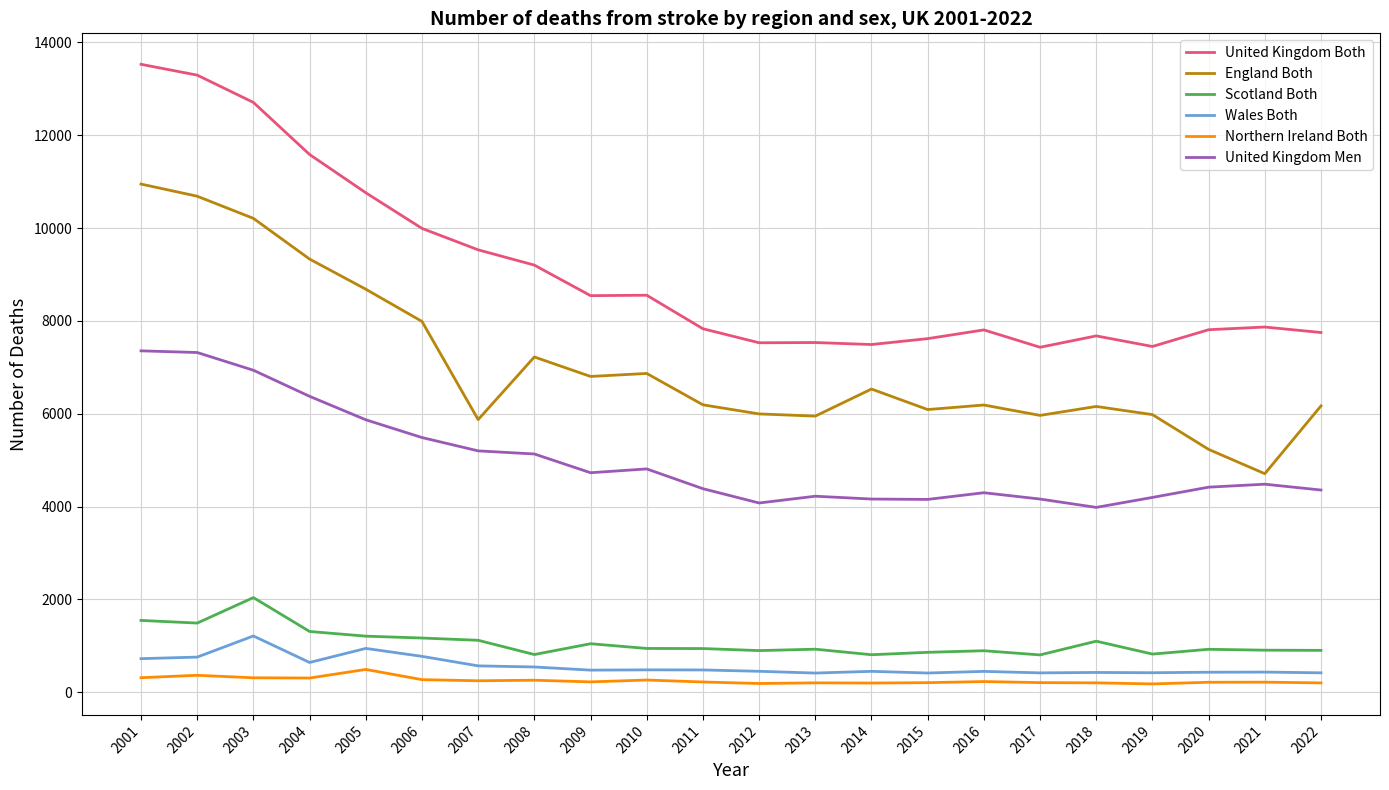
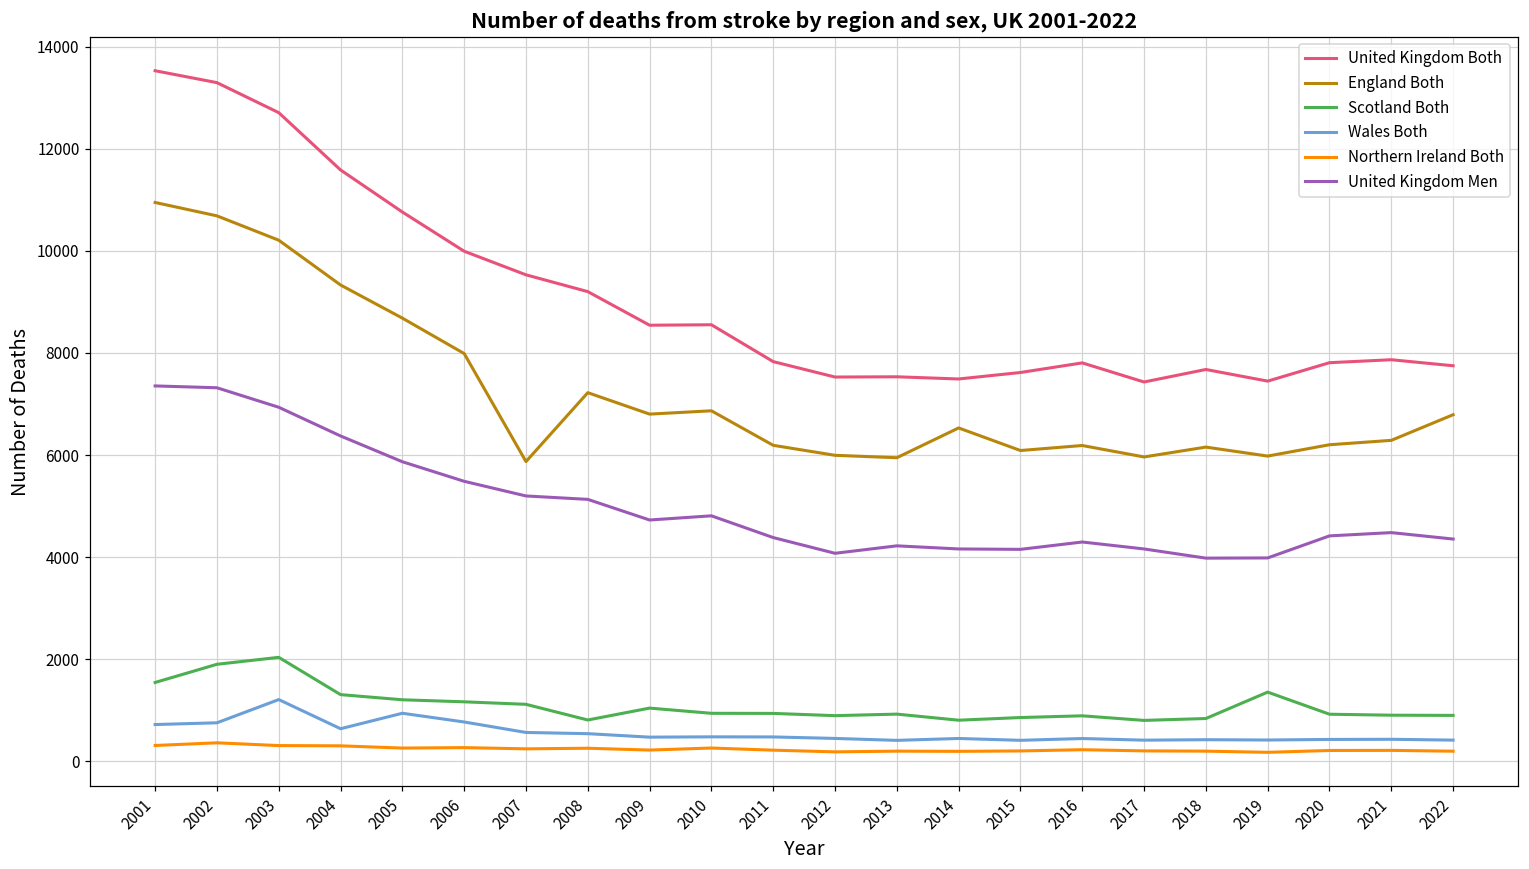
  {
    "United Kingdom Both": {
      "2001": 13500,
      "2002": 13300,
      "2003": 12700,
      "2004": 11600,
      "2005": 10800,
      "2006": 10000,
      "2007": 9500,
      "2008": 9200,
      "2009": 8500,
      "2010": 8600,
      "2011": 7800,
      "2012": 7500,
      "2013": 7500,
      "2014": 7500,
      "2015": 7600,
      "2016": 7800,
      "2017": 7400,
      "2018": 7700,
      "2019": 7400,
      "2020": 7800,
      "2021": 7900,
      "2022": 7700
    },
    "England Both": {
      "2001": 10900,
      "2002": 10700,
      "2003": 10200,
      "2004": 9300,
      "2005": 8700,
      "2006": 8000,
      "2007": 5900,
      "2008": 7200,
      "2009": 6800,
      "2010": 6900,
      "2011": 6200,
      "2012": 6000,
      "2013": 5900,
      "2014": 6500,
      "2015": 6100,
      "2016": 6200,
      "2017": 6000,
      "2018": 6200,
      "2019": 6000,
-     "2020": 5200,
-     "2021": 4700,
-     "2022": 6200
+     "2020": 6200,
+     "2021": 6300,
+     "2022": 6800
    },
    "Scotland Both": {
      "2001": 1500,
-     "2002": 1500,
+     "2002": 1900,
      "2003": 2000,
      "2004": 1300,
      "2005": 1200,
      "2006": 1200,
      "2007": 1100,
      "2008": 800,
      "2009": 1000,
      "2010": 900,
      "2011": 900,
      "2012": 900,
      "2013": 900,
      "2014": 800,
      "2015": 900,
      "2016": 900,
      "2017": 800,
-     "2018": 1100,
-     "2019": 800,
+     "2018": 800,
+     "2019": 1400,
      "2020": 900,
      "2021": 900,
      "2022": 900
    },
    "Wales Both": {
      "2001": 700,
      "2002": 800,
      "2003": 1200,
      "2004": 600,
      "2005": 900,
      "2006": 800,
      "2007": 600,
      "2008": 500,
      "2009": 500,
      "2010": 500,
      "2011": 500,
      "2012": 500,
      "2013": 400,
      "2014": 400,
      "2015": 400,
      "2016": 400,
      "2017": 400,
      "2018": 400,
      "2019": 400,
      "2020": 400,
      "2021": 400,
      "2022": 400
    },
    "Northern Ireland Both": {
      "2001": 300,
      "2002": 400,
      "2003": 300,
      "2004": 300,
-     "2005": 500,
+     "2005": 300,
      "2006": 300,
      "2007": 200,
      "2008": 300,
      "2009": 200,
      "2010": 300,
      "2011": 200,
      "2012": 200,
      "2013": 200,
      "2014": 200,
      "2015": 200,
      "2016": 200,
      "2017": 200,
      "2018": 200,
      "2019": 200,
      "2020": 200,
      "2021": 200,
      "2022": 200
    },
    "United Kingdom Men": {
      "2001": 7400,
      "2002": 7300,
      "2003": 6900,
      "2004": 6400,
      "2005": 5900,
      "2006": 5500,
      "2007": 5200,
      "2008": 5100,
      "2009": 4700,
      "2010": 4800,
      "2011": 4400,
      "2012": 4100,
      "2013": 4200,
      "2014": 4200,
      "2015": 4200,
      "2016": 4300,
      "2017": 4200,
      "2018": 4000,
-     "2019": 4200,
+     "2019": 4000,
      "2020": 4400,
      "2021": 4500,
      "2022": 4400
    }
  }
